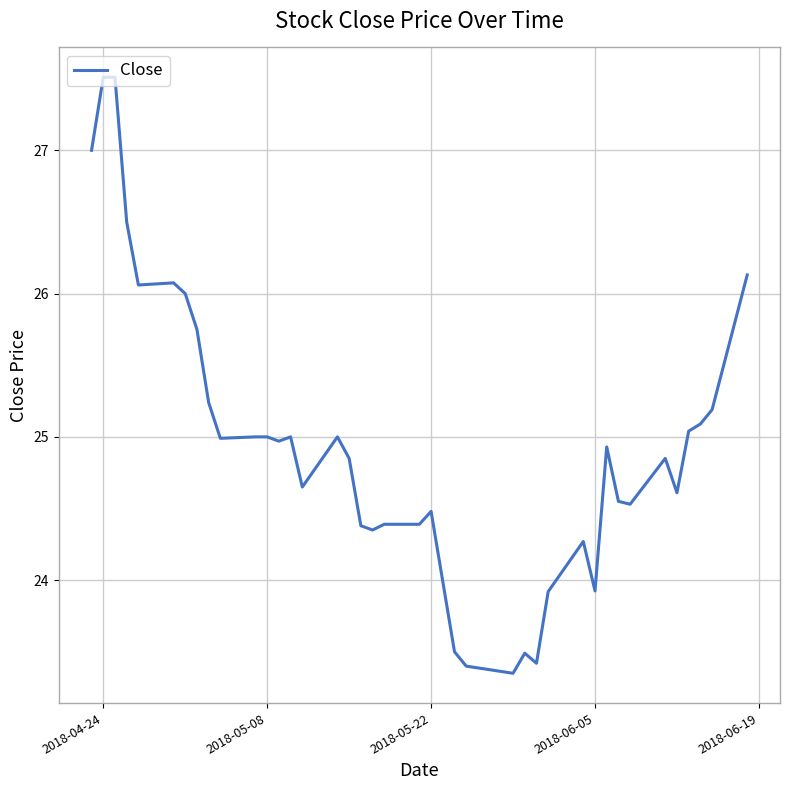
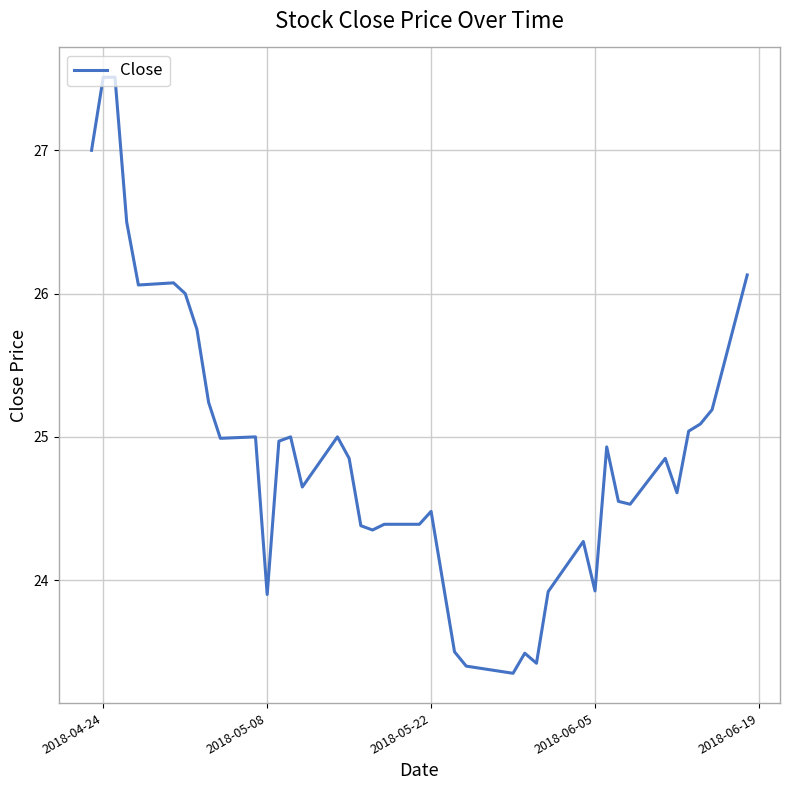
  {
-   "2018-05-08": 25.0,
+   "2018-05-08": 23.9,
    "2018-05-22": 24.48,
    "2018-06-05": 23.92
  }
